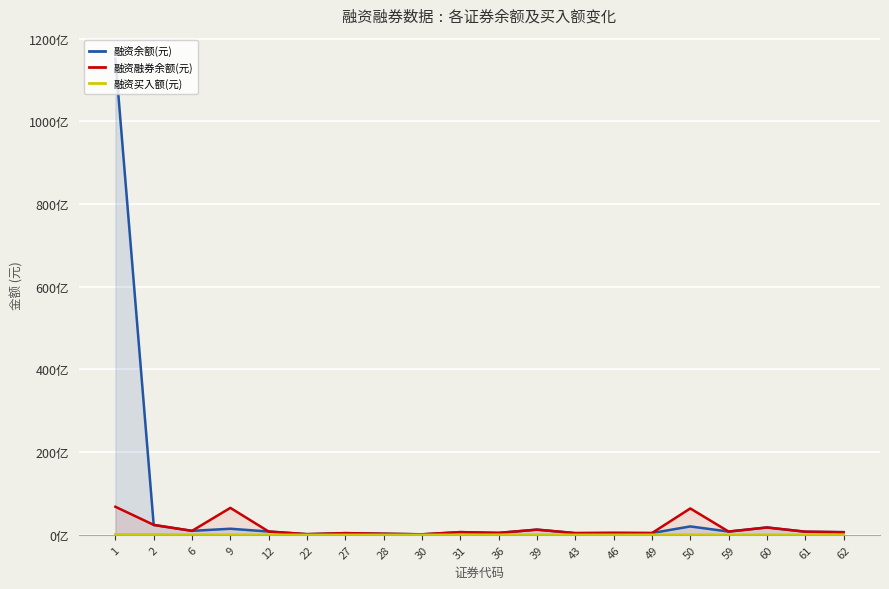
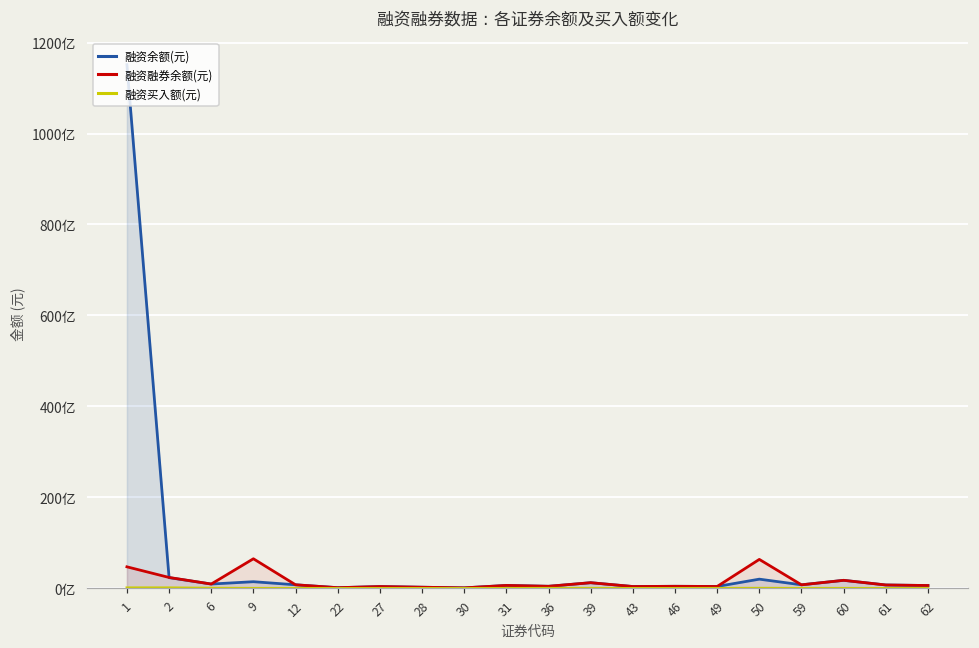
  {
    "融资余额(元)": {
      "9": "10亿",
      "50": "20亿"
    },
    "融资融券余额(元)": {
-     "1": "70亿",
+     "1": "50亿",
      "9": "70亿",
      "50": "60亿"
    },
    "融资买入额(元)": {
      "1": "0亿",
      "2": "0亿",
      "6": "0亿",
      "9": "0亿",
      "12": "0亿",
      "31": "0亿",
      "39": "0亿",
      "50": "0亿",
      "59": "0亿",
      "60": "0亿",
      "61": "0亿"
    }
  }
